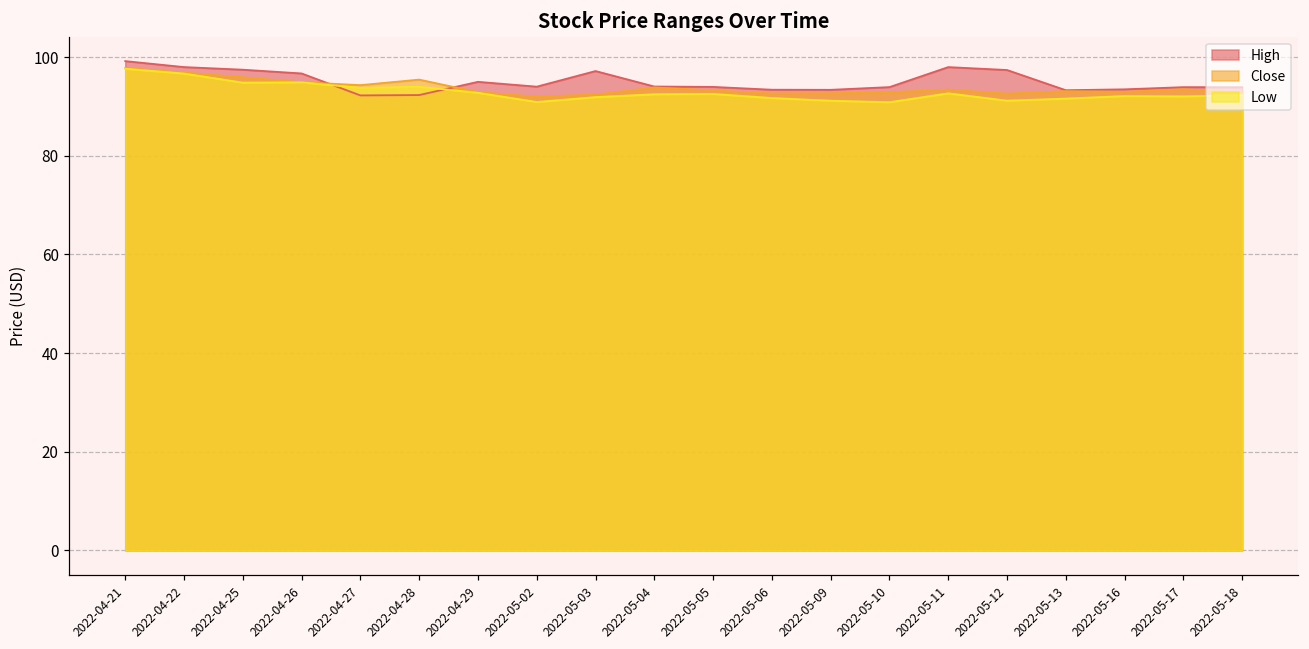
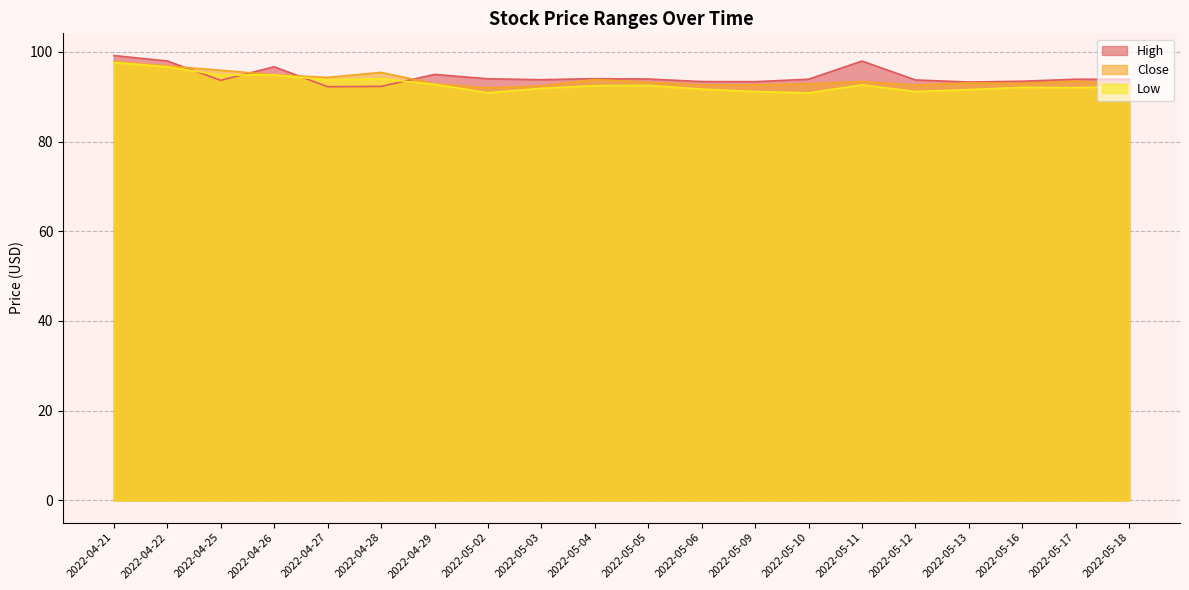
  {
    "High": {
      "2022-04-21": 99,
      "2022-04-22": 98,
-     "2022-04-25": 97,
+     "2022-04-25": 94,
      "2022-04-26": 97,
      "2022-04-27": 92,
      "2022-04-28": 92,
      "2022-04-29": 95,
      "2022-05-02": 94,
-     "2022-05-03": 97,
+     "2022-05-03": 94,
      "2022-05-05": 94,
      "2022-05-06": 93,
      "2022-05-09": 93,
      "2022-05-10": 94,
      "2022-05-11": 98,
-     "2022-05-12": 97
+     "2022-05-12": 94
    }
  }
